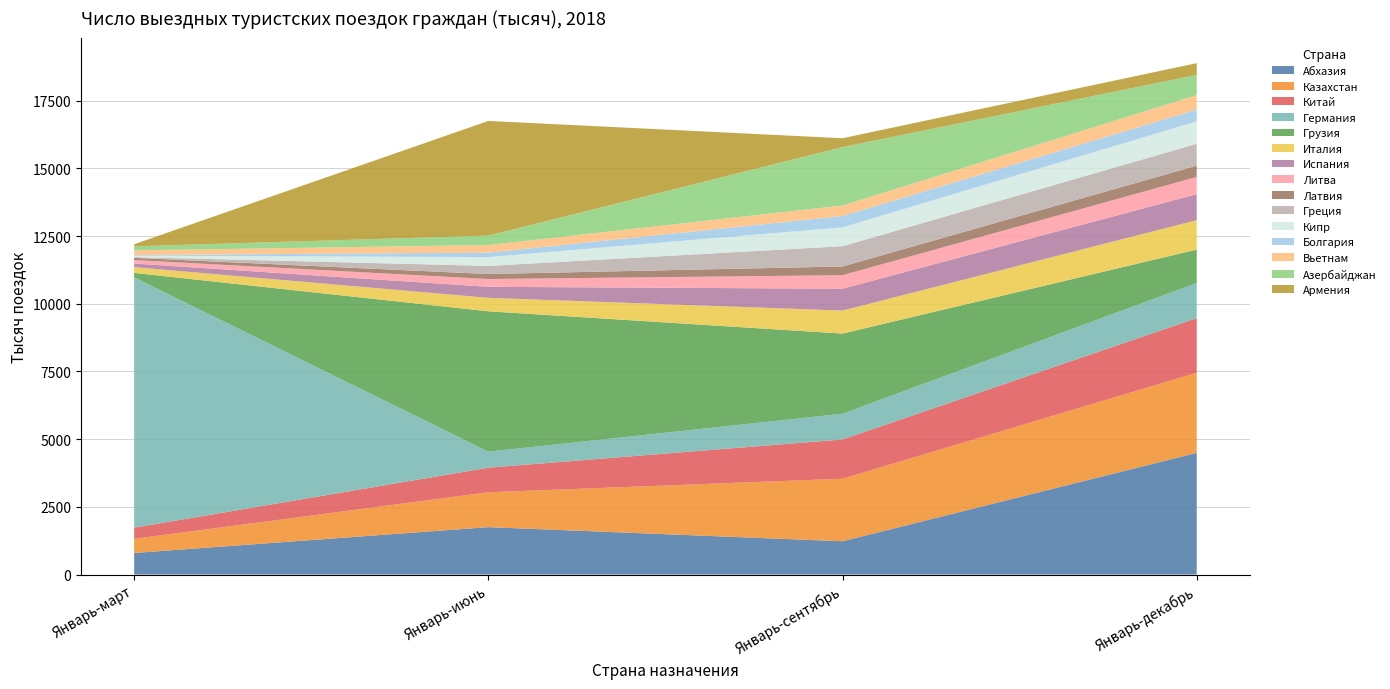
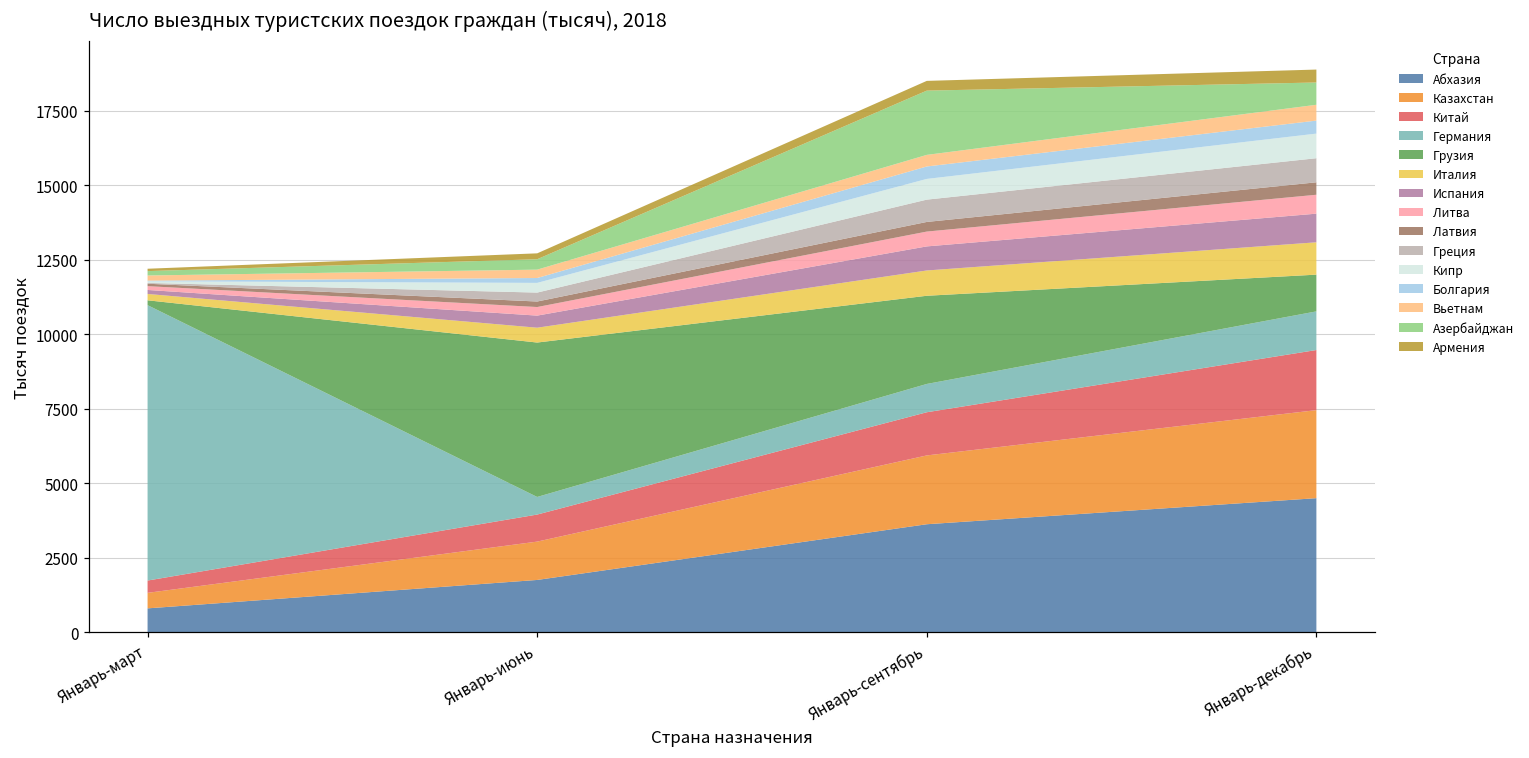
  {
    "Абхазия": {
      "Январь-март": 800,
      "Январь-июнь": 1800,
-     "Январь-сентябрь": 1200,
+     "Январь-сентябрь": 3600,
      "Январь-декабрь": 4500
    },
    "Казахстан": {
      "Январь-март": 500,
      "Январь-июнь": 1300,
      "Январь-сентябрь": 2300,
      "Январь-декабрь": 3000
    },
    "Китай": {
      "Январь-март": 400,
      "Январь-июнь": 900,
      "Январь-сентябрь": 1400,
      "Январь-декабрь": 2000
    },
    "Германия": {
      "Январь-март": 9200,
      "Январь-июнь": 600,
      "Январь-сентябрь": 1000,
      "Январь-декабрь": 1300
    },
    "Грузия": {
      "Январь-март": 200,
      "Январь-июнь": 5200,
      "Январь-сентябрь": 3000,
      "Январь-декабрь": 1200
    },
    "Латвия": {
      "Январь-июнь": 200,
      "Январь-сентябрь": 300,
      "Январь-декабрь": 400
    },
    "Кипр": {
      "Январь-июнь": 300,
      "Январь-сентябрь": 700,
      "Январь-декабрь": 800
    },
    "Болгария": {
      "Январь-июнь": 200,
      "Январь-сентябрь": 400,
      "Январь-декабрь": 400
    },
    "Азербайджан": {
      "Январь-июнь": 300,
      "Январь-сентябрь": 2200,
      "Январь-декабрь": 700
    },
    "Армения": {
-     "Январь-июнь": 4200,
+     "Январь-июнь": 200,
      "Январь-сентябрь": 300,
      "Январь-декабрь": 400
    }
  }
